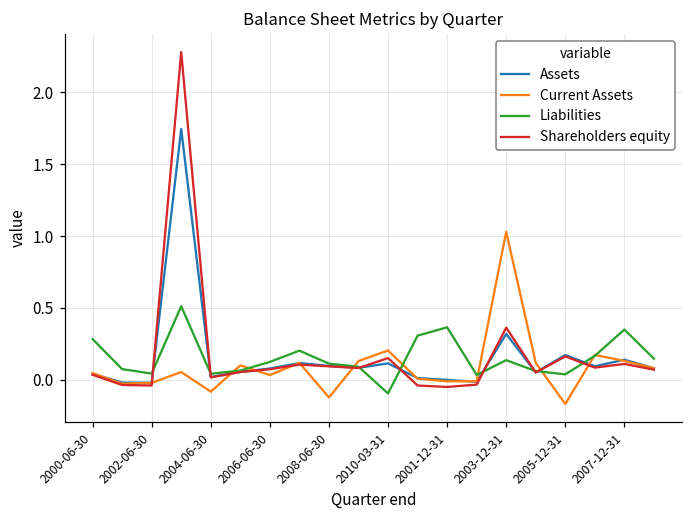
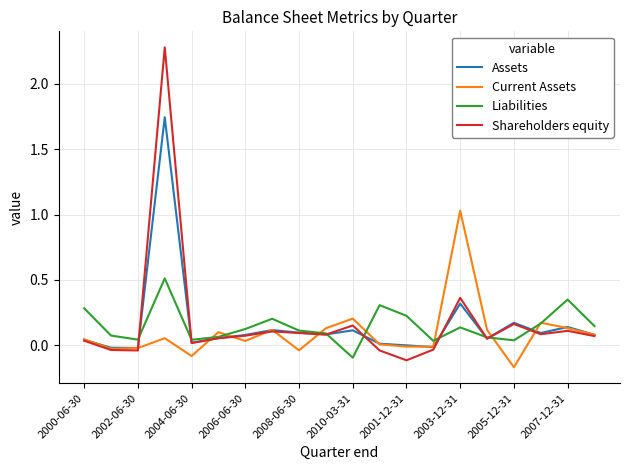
  {
    "Assets": {
      "2010-03-31": 0.11,
      "2003-12-31": 0.32
    },
    "Current Assets": {
      "2004-06-30": -0.08,
      "2006-06-30": 0.03,
-     "2008-06-30": -0.12,
+     "2008-06-30": -0.04,
      "2010-03-31": 0.20,
      "2003-12-31": 1.03,
      "2005-12-31": -0.17
    },
    "Liabilities": {
      "2000-06-30": 0.28,
      "2002-06-30": 0.04,
      "2004-06-30": 0.04,
      "2006-06-30": 0.12,
      "2010-03-31": -0.09,
-     "2001-12-31": 0.37,
+     "2001-12-31": 0.23,
      "2003-12-31": 0.14,
      "2005-12-31": 0.04,
      "2007-12-31": 0.35
    },
    "Shareholders equity": {
      "2010-03-31": 0.15,
-     "2001-12-31": -0.05,
+     "2001-12-31": -0.11,
      "2003-12-31": 0.36,
      "2007-12-31": 0.11
    }
  }
